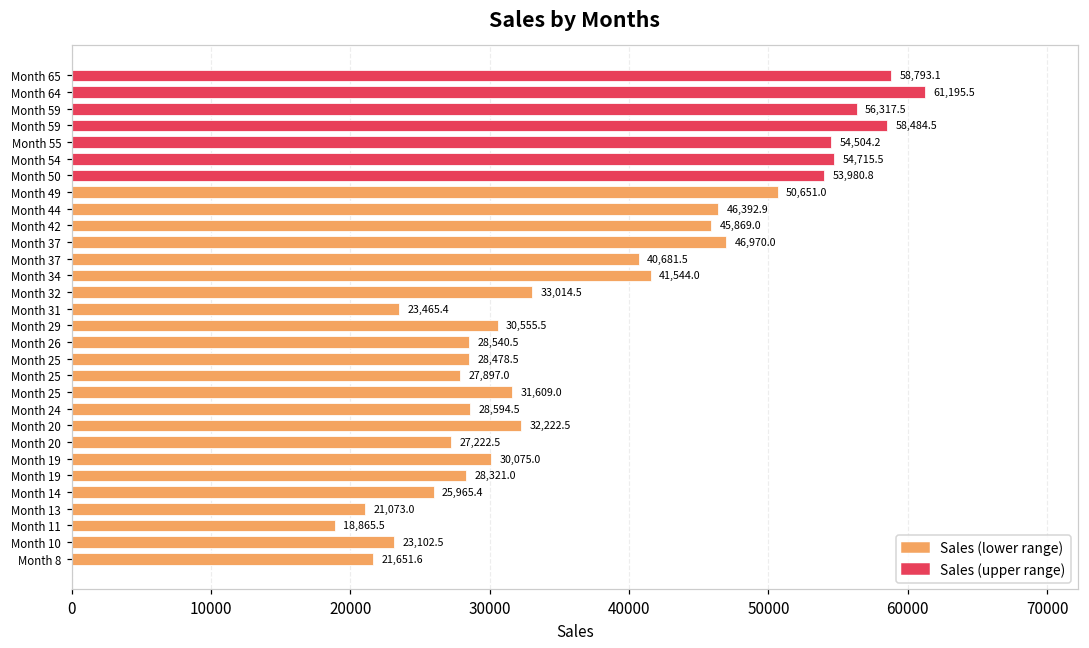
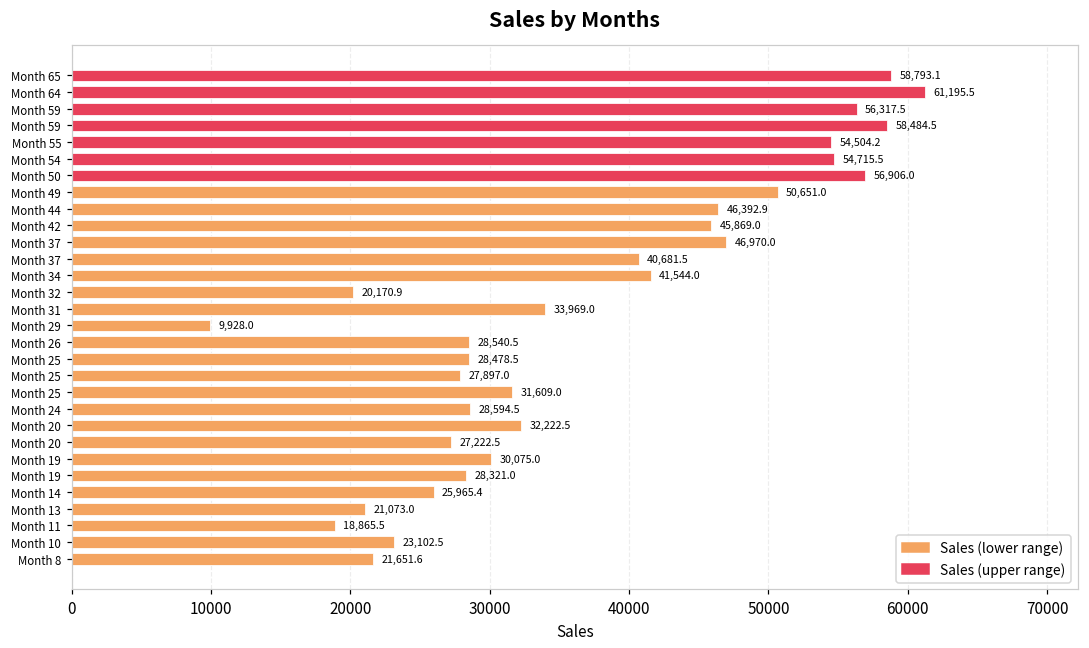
  {
    "Month 65": "58,793.1",
    "Month 64": "61,195.5",
    "Month 55": "54,504.2",
    "Month 54": "54,715.5",
-   "Month 50": "53,980.8",
+   "Month 50": "56,906.0",
    "Month 49": "50,651.0",
    "Month 44": "46,392.9",
    "Month 42": "45,869.0",
    "Month 34": "41,544.0",
-   "Month 32": "33,014.5",
-   "Month 31": "23,465.4",
-   "Month 29": "30,555.5",
+   "Month 32": "20,170.9",
+   "Month 31": "33,969.0",
+   "Month 29": "9,928.0",
    "Month 26": "28,540.5",
    "Month 24": "28,594.5",
    "Month 14": "25,965.4",
    "Month 13": "21,073.0",
    "Month 11": "18,865.5",
    "Month 10": "23,102.5",
    "Month 8": "21,651.6"
  }
